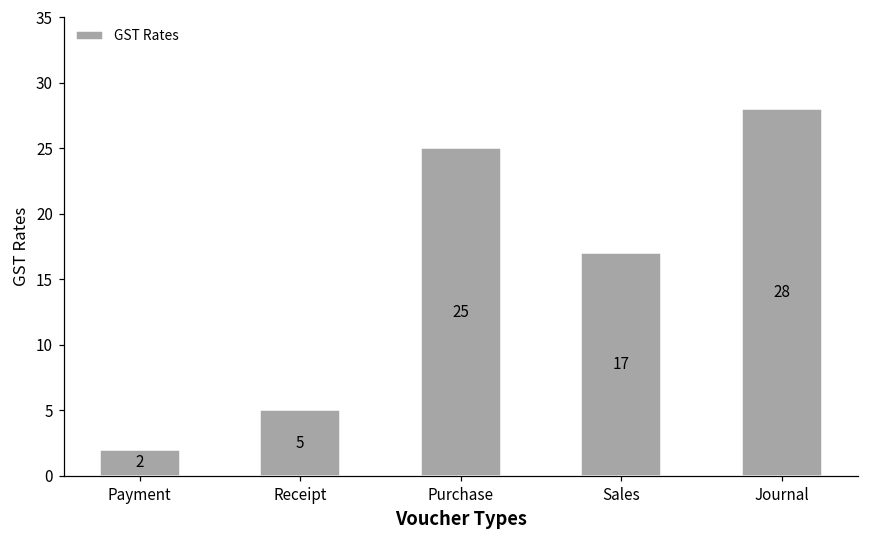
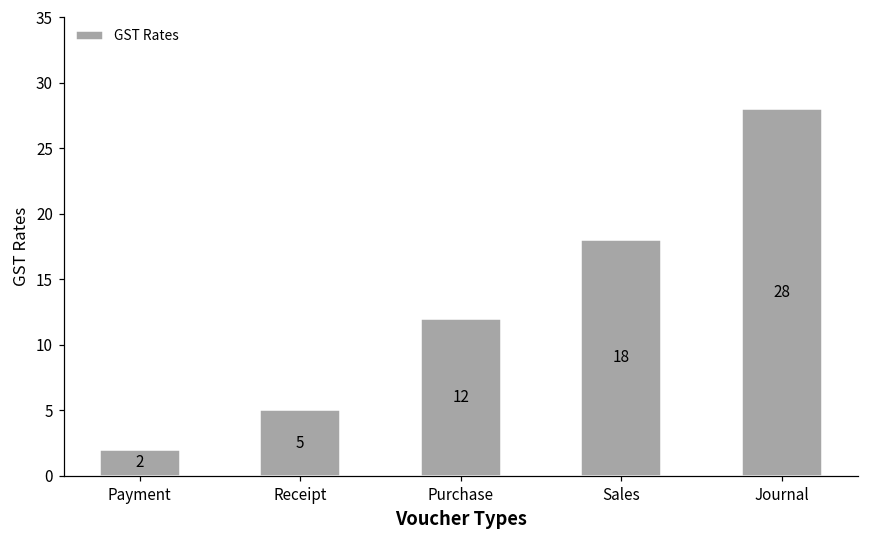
  {
    "Payment": 2,
    "Receipt": 5,
-   "Purchase": 25,
-   "Sales": 17,
+   "Purchase": 12,
+   "Sales": 18,
    "Journal": 28
  }
